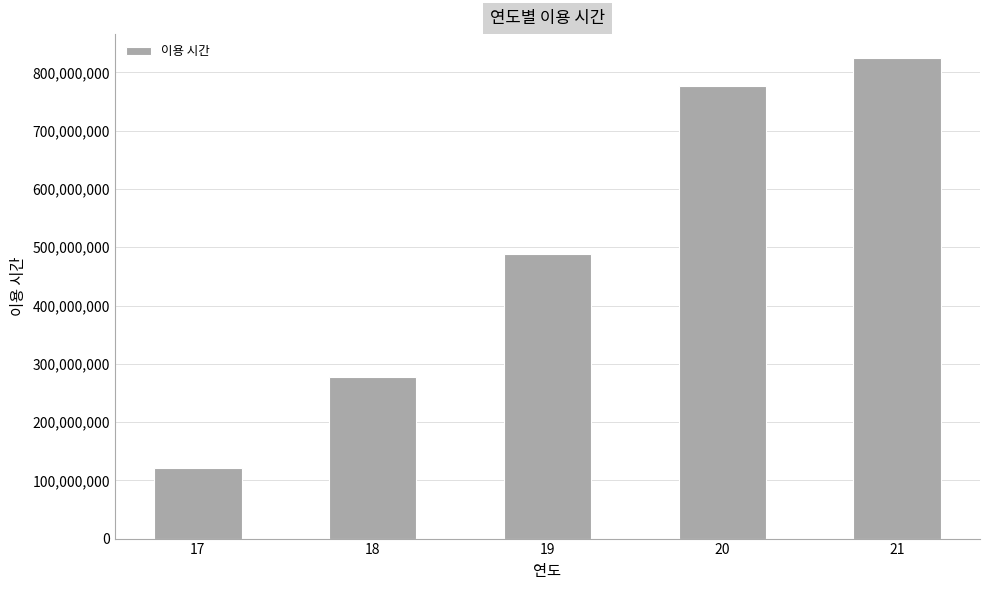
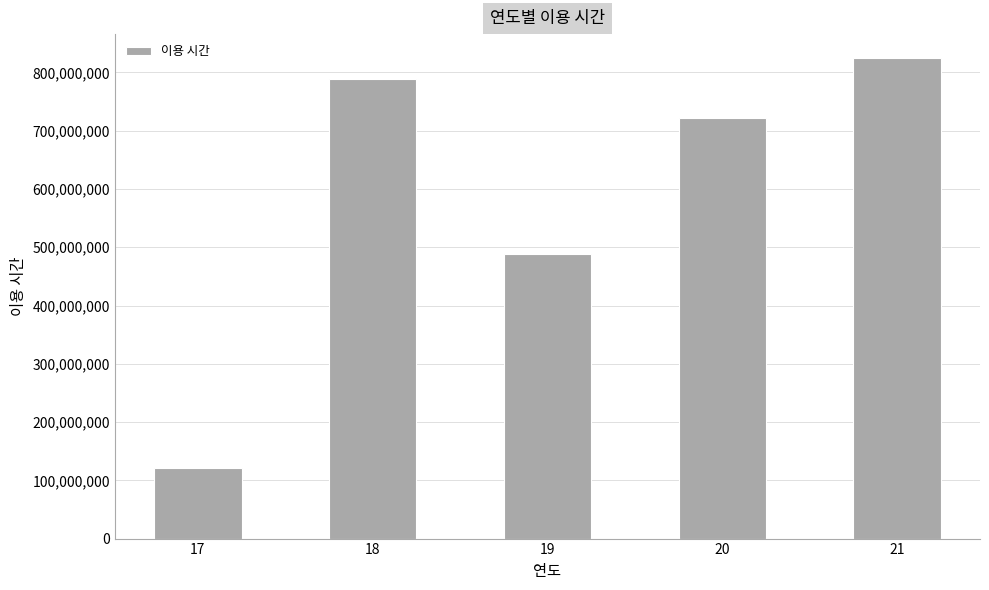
  {
    "17": "120,000,000",
-   "18": "280,000,000",
+   "18": "790,000,000",
    "19": "490,000,000",
-   "20": "780,000,000",
+   "20": "720,000,000",
    "21": "820,000,000"
  }
